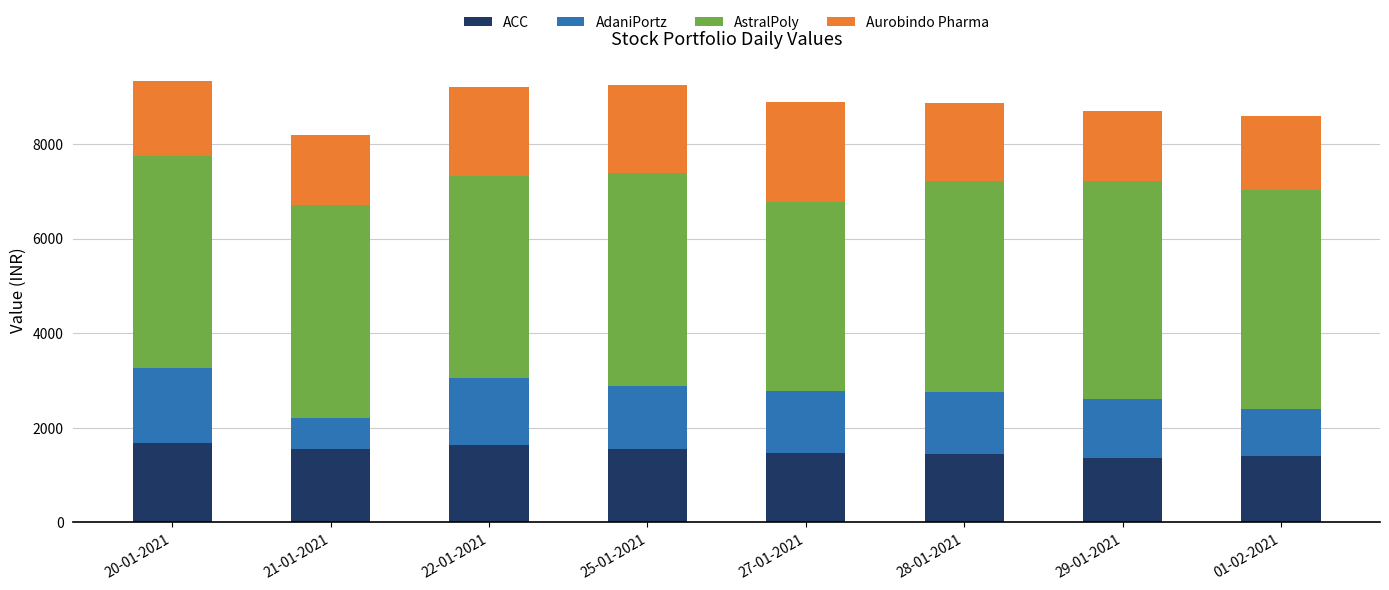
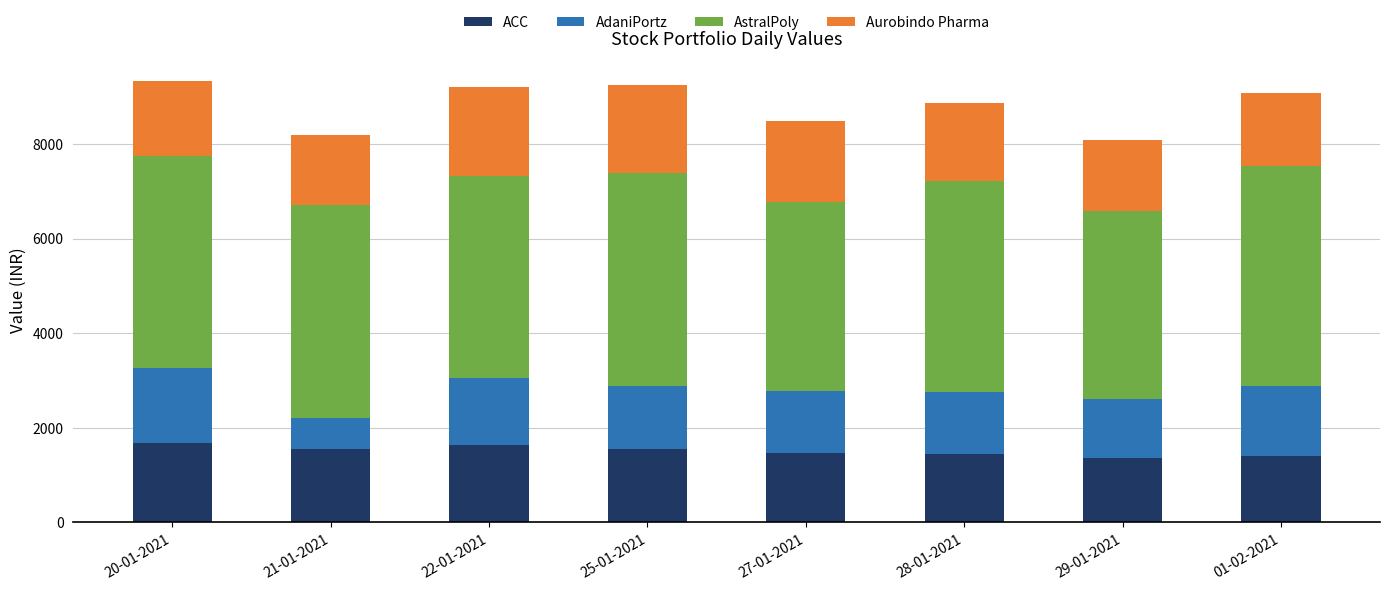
  {
    "ACC": {
      "20-01-2021": 1700,
      "21-01-2021": 1600,
      "22-01-2021": 1600,
      "25-01-2021": 1500,
      "27-01-2021": 1500,
      "28-01-2021": 1500,
      "29-01-2021": 1400,
      "01-02-2021": 1400
    },
    "AdaniPortz": {
      "20-01-2021": 1600,
      "21-01-2021": 700,
      "22-01-2021": 1400,
      "25-01-2021": 1300,
      "27-01-2021": 1300,
      "28-01-2021": 1300,
      "29-01-2021": 1200,
-     "01-02-2021": 1000
+     "01-02-2021": 1500
    },
    "AstralPoly": {
      "20-01-2021": 4500,
      "21-01-2021": 4500,
      "22-01-2021": 4300,
      "25-01-2021": 4500,
      "27-01-2021": 4000,
      "28-01-2021": 4500,
-     "29-01-2021": 4600,
+     "29-01-2021": 4000,
      "01-02-2021": 4600
    },
    "Aurobindo Pharma": {
      "20-01-2021": 1600,
      "21-01-2021": 1500,
      "22-01-2021": 1900,
      "25-01-2021": 1900,
-     "27-01-2021": 2100,
+     "27-01-2021": 1700,
      "28-01-2021": 1700,
      "29-01-2021": 1500,
      "01-02-2021": 1600
    }
  }
